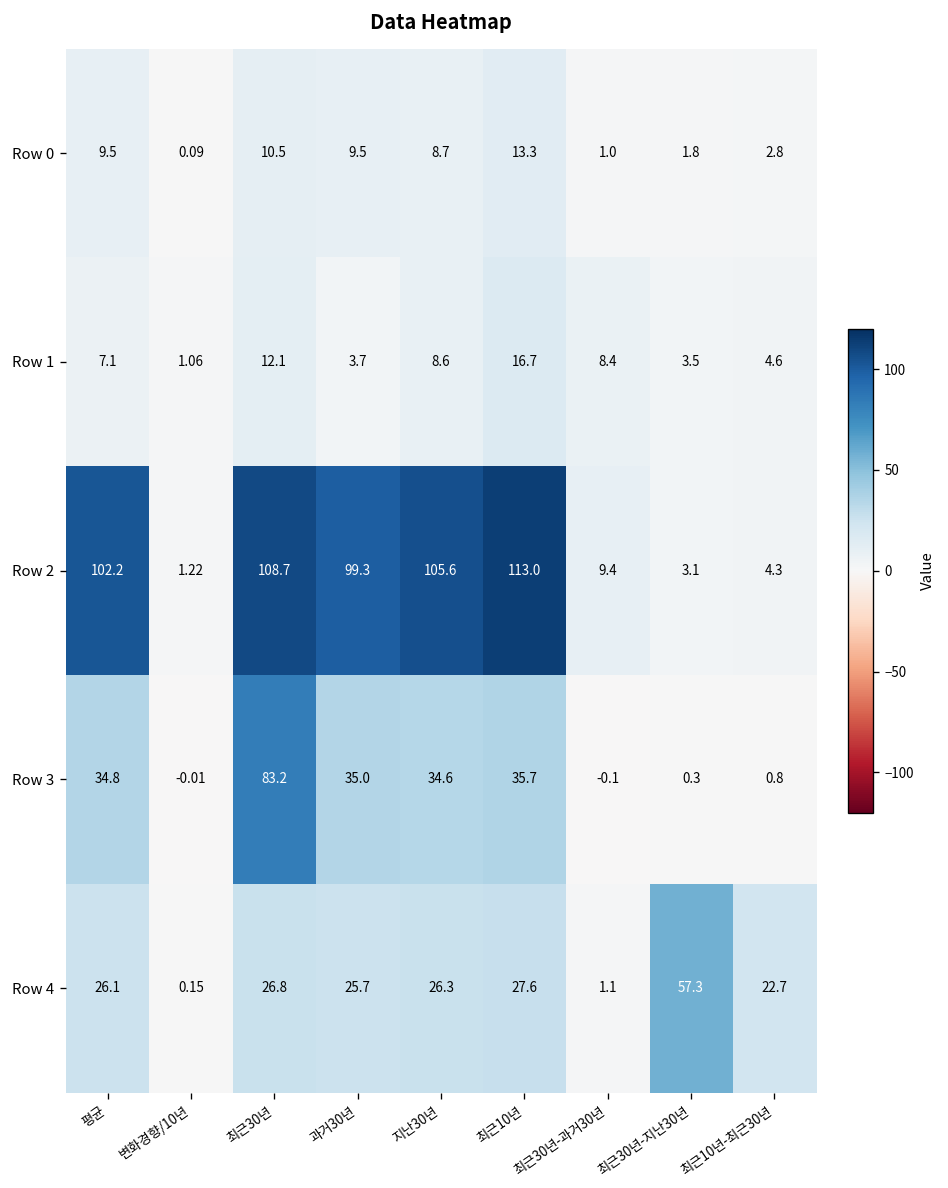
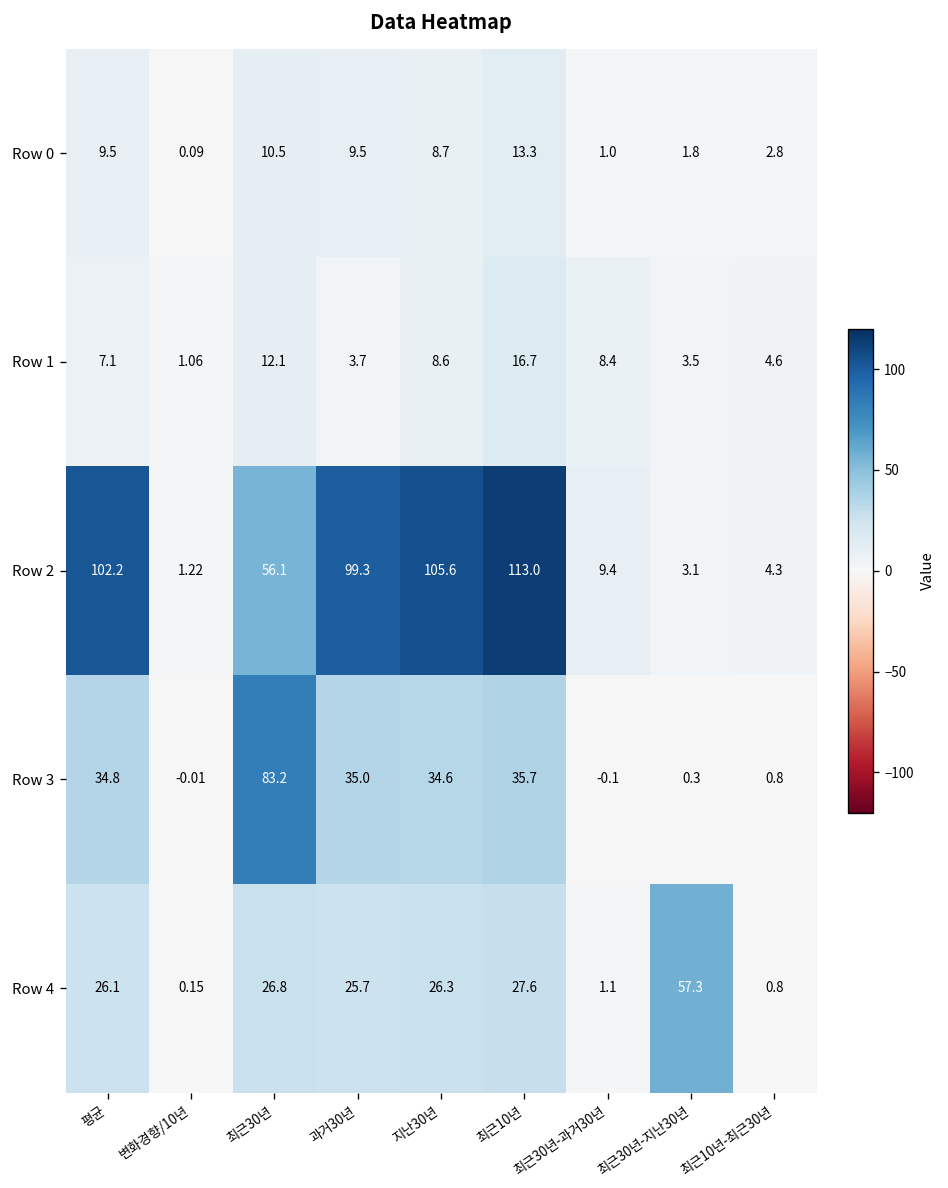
  {
    "Row 0": {
      "평균": 9.5,
      "변화경향/10년": 0.09,
      "최근30년": 10.5,
      "과거30년": 9.5,
      "지난30년": 8.7,
      "최근10년": 13.3,
      "최근30년-과거30년": 1.0,
      "최근30년-지난30년": 1.8,
      "최근10년-최근30년": 2.8
    },
    "Row 1": {
      "평균": 7.1,
      "변화경향/10년": 1.06,
      "최근30년": 12.1,
      "과거30년": 3.7,
      "지난30년": 8.6,
      "최근10년": 16.7,
      "최근30년-과거30년": 8.4,
      "최근30년-지난30년": 3.5,
      "최근10년-최근30년": 4.6
    },
    "Row 2": {
      "평균": 102.2,
      "변화경향/10년": 1.22,
-     "최근30년": 108.7,
+     "최근30년": 56.1,
      "과거30년": 99.3,
      "지난30년": 105.6,
      "최근10년": 113.0,
      "최근30년-과거30년": 9.4,
      "최근30년-지난30년": 3.1,
      "최근10년-최근30년": 4.3
    },
    "Row 3": {
      "평균": 34.8,
      "변화경향/10년": -0.01,
      "최근30년": 83.2,
      "과거30년": 35.0,
      "지난30년": 34.6,
      "최근10년": 35.7,
      "최근30년-과거30년": -0.1,
      "최근30년-지난30년": 0.3,
      "최근10년-최근30년": 0.8
    },
    "Row 4": {
      "평균": 26.1,
      "변화경향/10년": 0.15,
      "최근30년": 26.8,
      "과거30년": 25.7,
      "지난30년": 26.3,
      "최근10년": 27.6,
      "최근30년-과거30년": 1.1,
      "최근30년-지난30년": 57.3,
-     "최근10년-최근30년": 22.7
+     "최근10년-최근30년": 0.8
    }
  }
